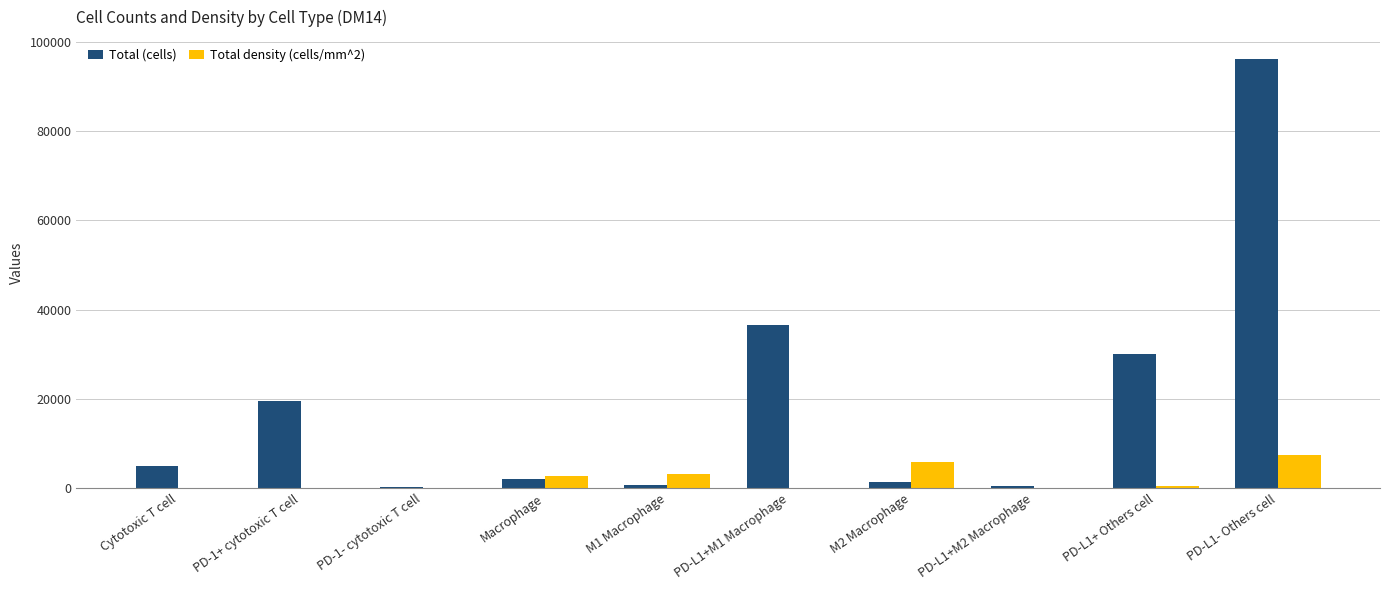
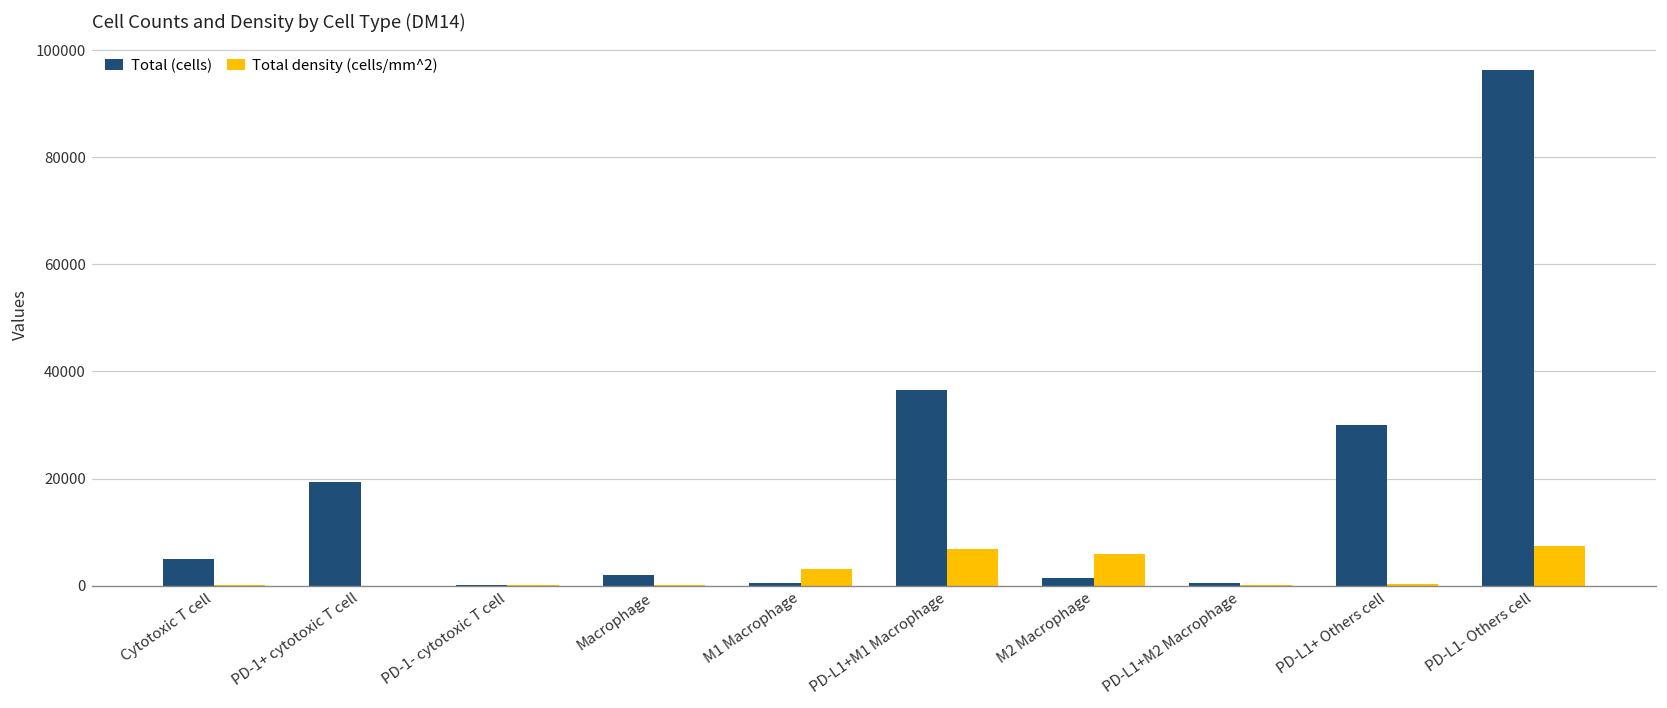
  {
    "Total (cells)": {
      "Cytotoxic T cell": 5000,
      "PD-1+ cytotoxic T cell": 19000,
      "Macrophage": 2000,
      "M1 Macrophage": 1000,
      "PD-L1+M1 Macrophage": 37000,
      "M2 Macrophage": 1000,
      "PD-L1+ Others cell": 30000,
      "PD-L1- Others cell": 96000
    },
    "Total density (cells/mm^2)": {
-     "Macrophage": 3000,
+     "Macrophage": 0,
      "M1 Macrophage": 3000,
-     "PD-L1+M1 Macrophage": 0,
+     "PD-L1+M1 Macrophage": 7000,
      "M2 Macrophage": 6000,
      "PD-L1- Others cell": 7000
    }
  }
